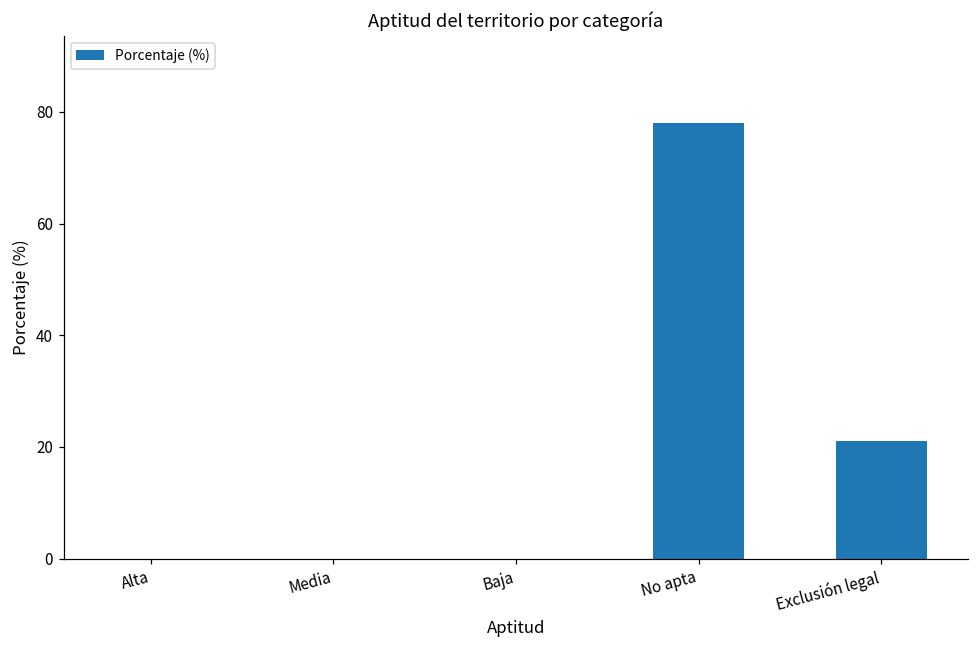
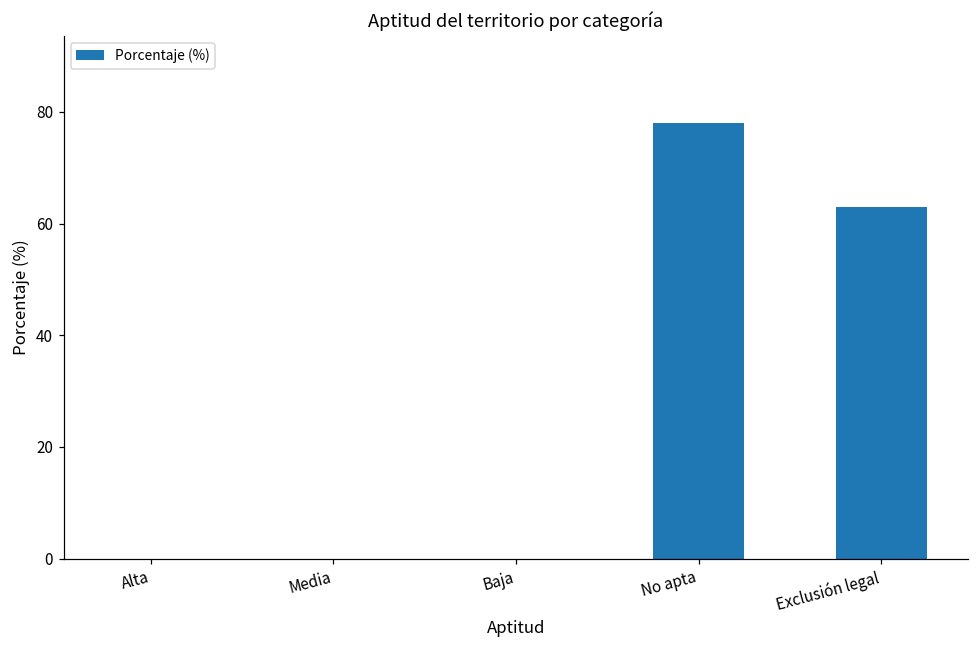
  {
    "Alta": 0,
    "Media": 0,
    "Baja": 0,
    "No apta": 78,
-   "Exclusión legal": 21
+   "Exclusión legal": 63
  }
